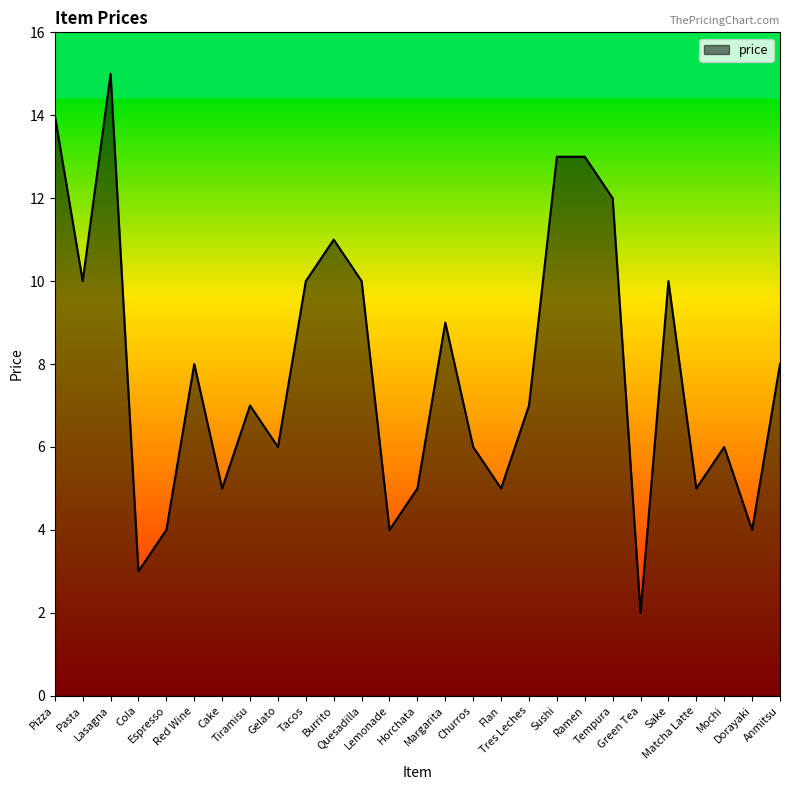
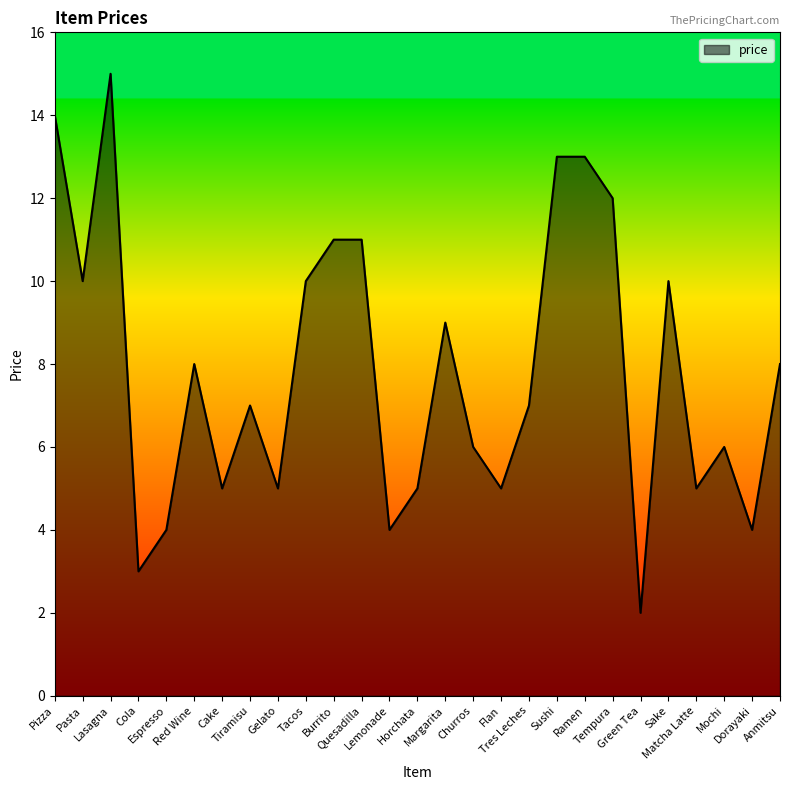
  {
    "Pizza": 14,
    "Pasta": 10,
    "Lasagna": 15,
    "Cola": 3,
    "Espresso": 4,
    "Red Wine": 8,
    "Cake": 5,
    "Tiramisu": 7,
-   "Gelato": 6,
+   "Gelato": 5,
    "Tacos": 10,
    "Burrito": 11,
-   "Quesadilla": 10,
+   "Quesadilla": 11,
    "Lemonade": 4,
    "Horchata": 5,
    "Margarita": 9,
    "Churros": 6,
    "Flan": 5,
    "Tres Leches": 7,
    "Sushi": 13,
    "Ramen": 13,
    "Tempura": 12,
    "Green Tea": 2,
    "Sake": 10,
    "Matcha Latte": 5,
    "Mochi": 6,
    "Dorayaki": 4,
    "Anmitsu": 8
  }
